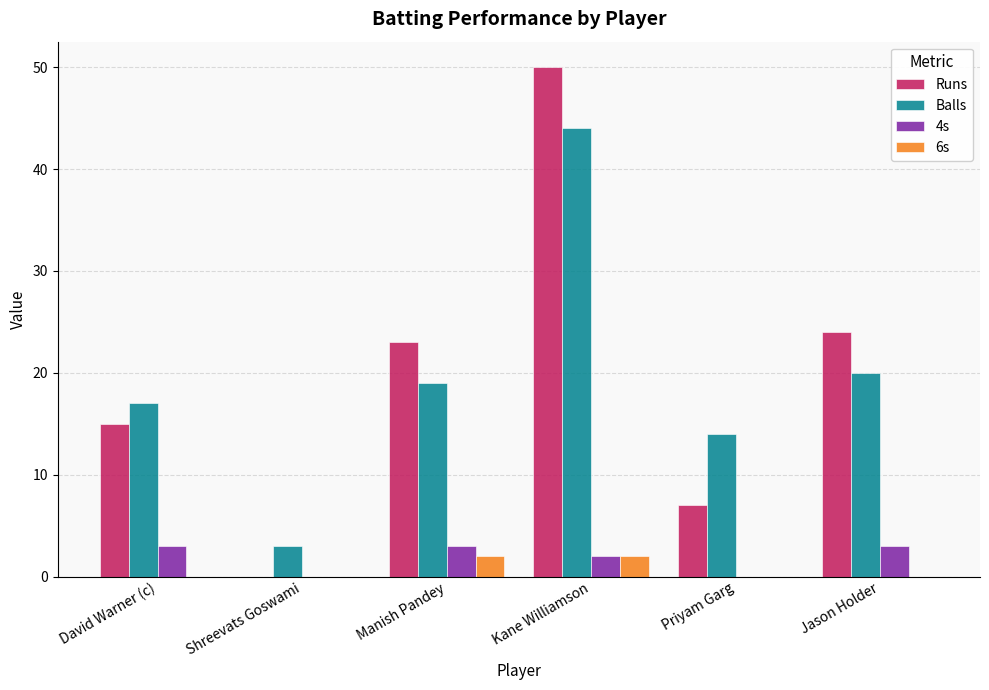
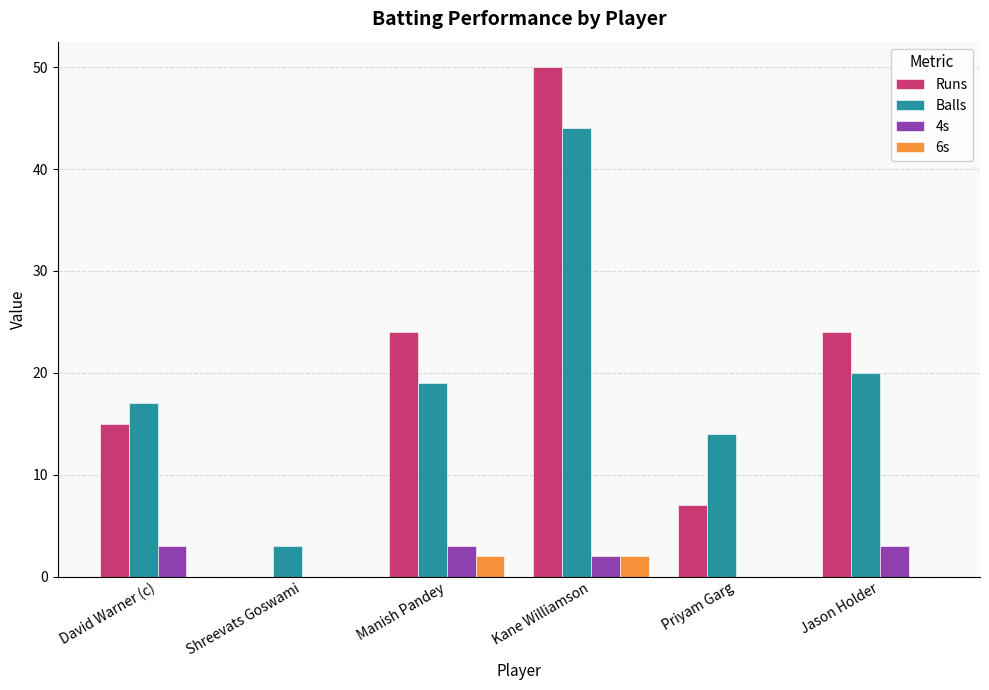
  {
    "Runs": {
      "David Warner (c)": 15,
      "Shreevats Goswami": 0,
-     "Manish Pandey": 23,
+     "Manish Pandey": 24,
      "Kane Williamson": 50,
      "Priyam Garg": 7,
      "Jason Holder": 24
    },
    "Balls": {
      "David Warner (c)": 17,
      "Shreevats Goswami": 3,
      "Manish Pandey": 19,
      "Kane Williamson": 44,
      "Priyam Garg": 14,
      "Jason Holder": 20
    },
    "4s": {
      "David Warner (c)": 3,
      "Shreevats Goswami": 0,
      "Manish Pandey": 3,
      "Kane Williamson": 2,
      "Priyam Garg": 0,
      "Jason Holder": 3
    },
    "6s": {
      "David Warner (c)": 0,
      "Shreevats Goswami": 0,
      "Manish Pandey": 2,
      "Kane Williamson": 2,
      "Priyam Garg": 0,
      "Jason Holder": 0
    }
  }
